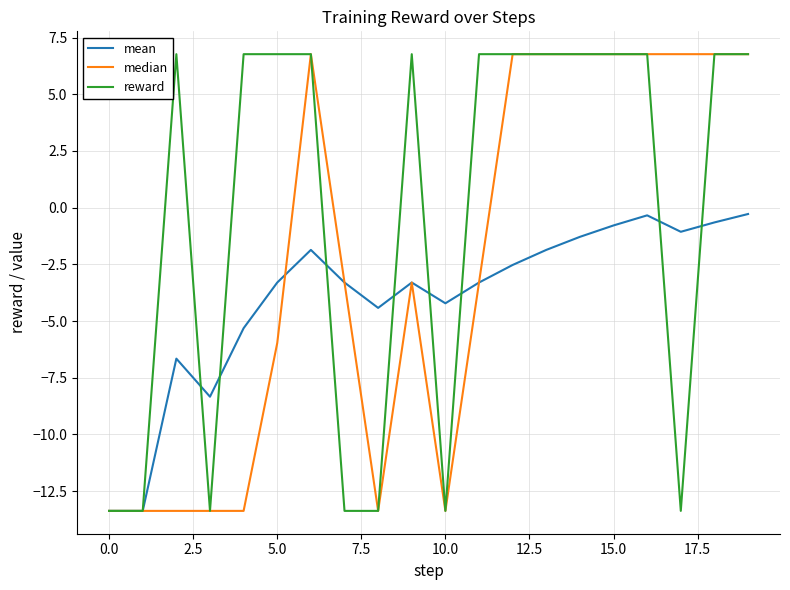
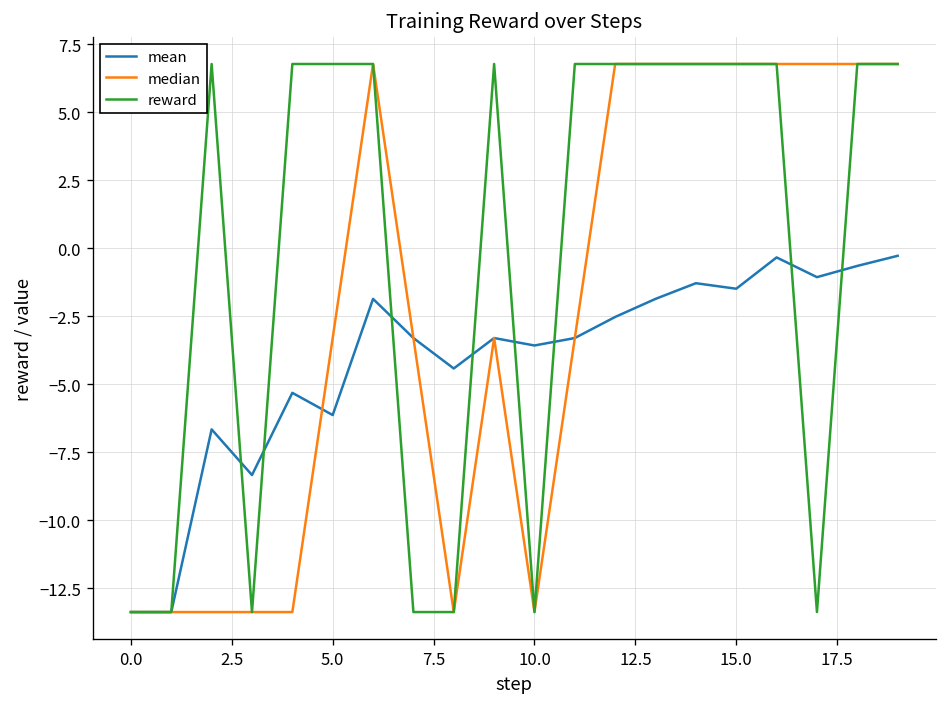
  {
    "mean": {
-     "5.0": -3.3,
-     "10.0": -4.2,
-     "15.0": -0.8
+     "5.0": -6.1,
+     "10.0": -3.6,
+     "15.0": -1.5
    },
    "median": {
-     "5.0": -6.0
+     "5.0": -3.3
    },
    "reward": {
      "5.0": 6.8
    }
  }
